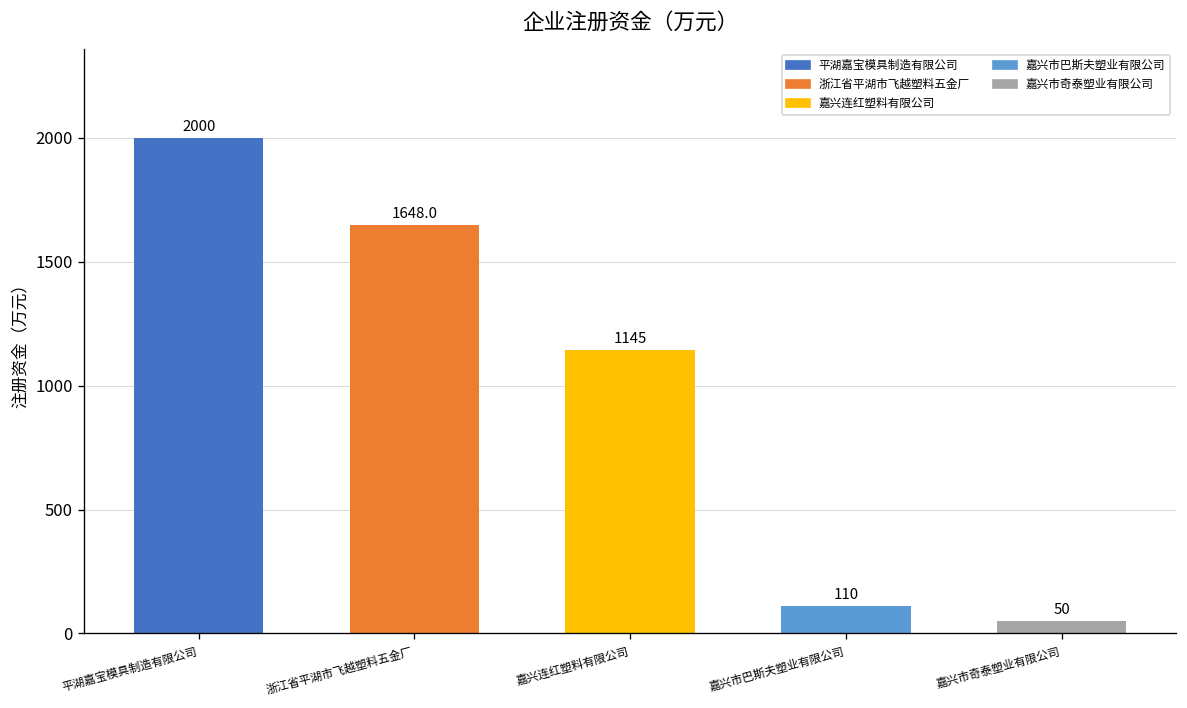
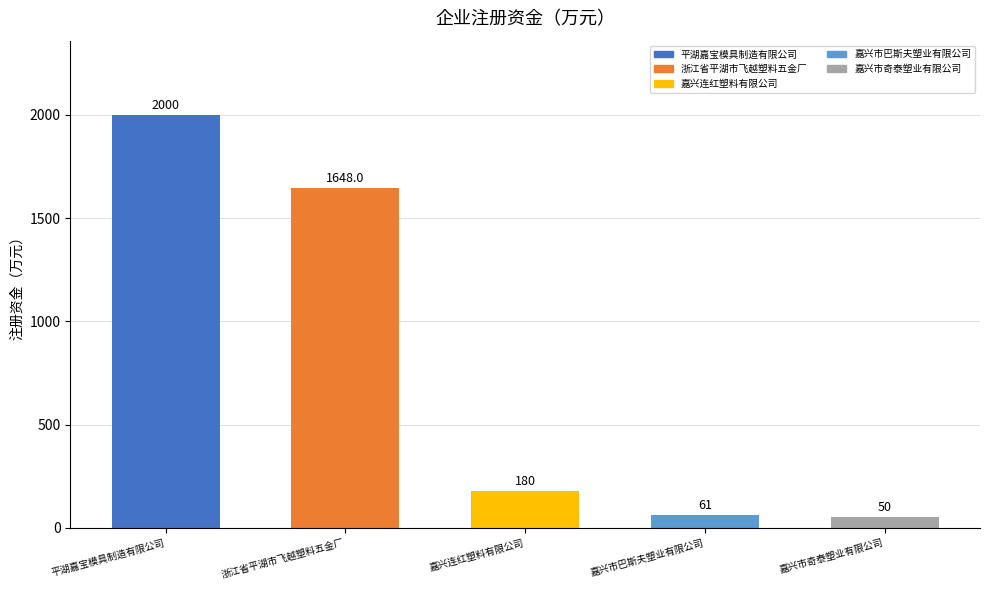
  {
    "平湖嘉宝模具制造有限公司": 2000,
    "浙江省平湖市飞越塑料五金厂": 1648.0,
-   "嘉兴连红塑料有限公司": 1145,
-   "嘉兴市巴斯夫塑业有限公司": 110,
+   "嘉兴连红塑料有限公司": 180,
+   "嘉兴市巴斯夫塑业有限公司": 61,
    "嘉兴市奇泰塑业有限公司": 50
  }
